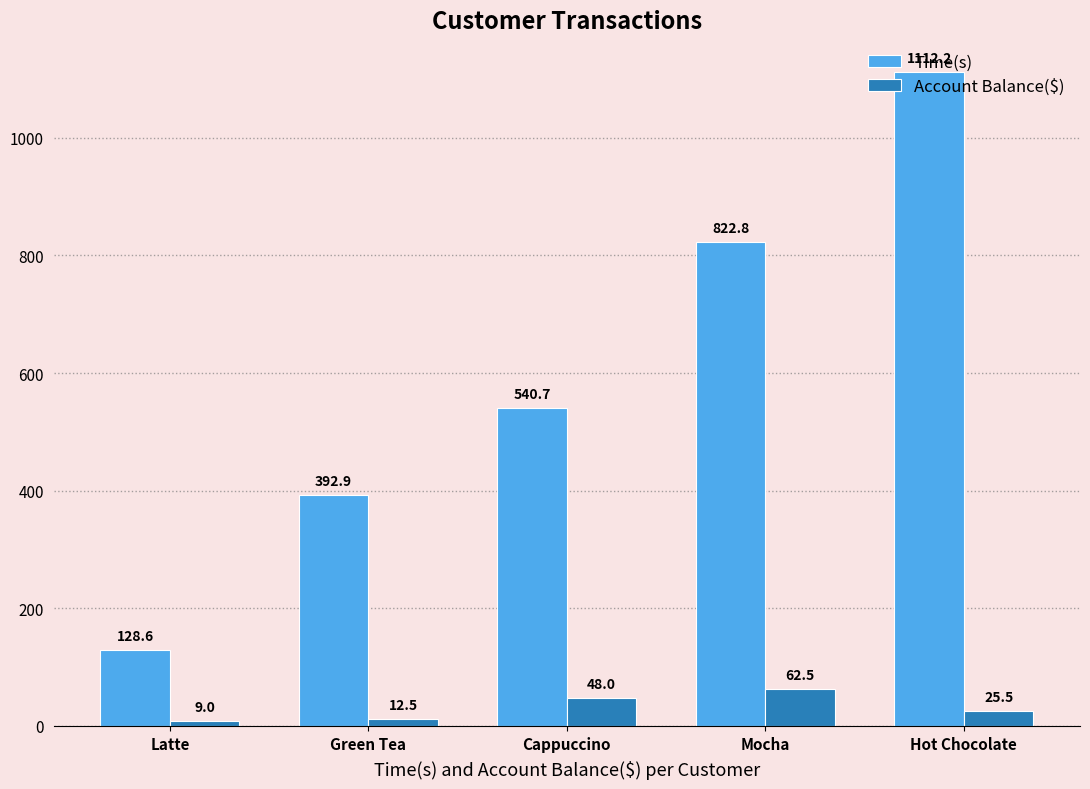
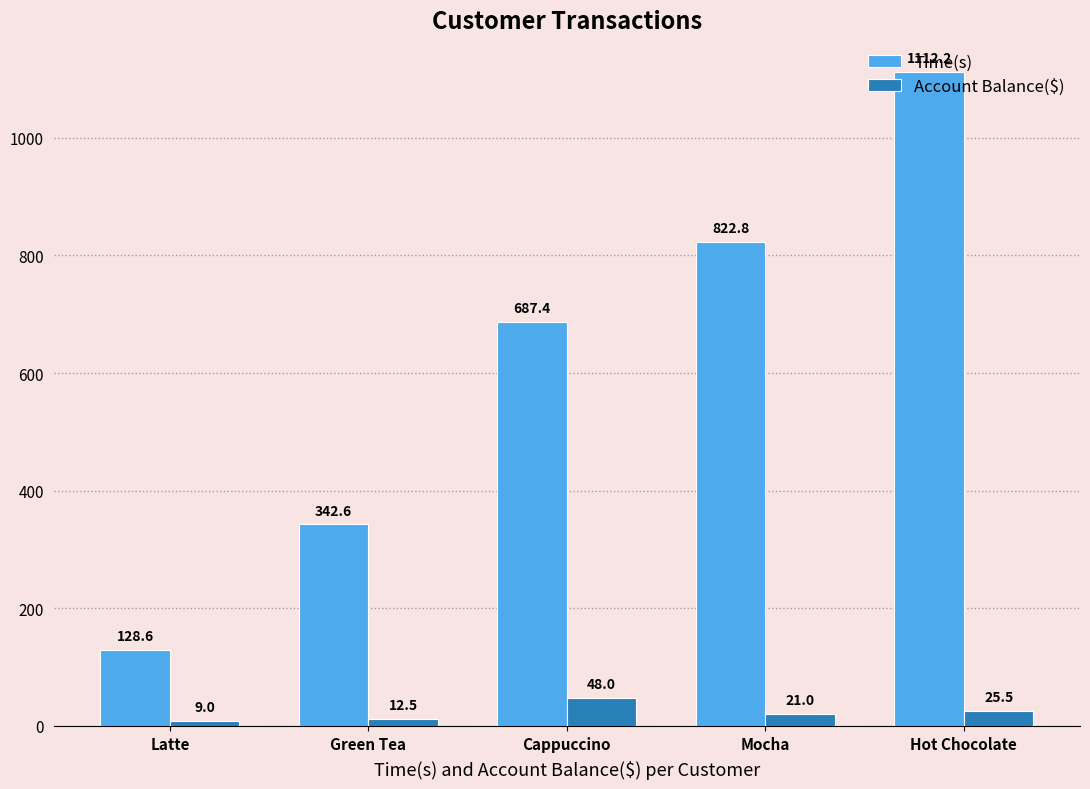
  {
    "Time(s)": {
      "Latte": 128.6,
-     "Green Tea": 392.9,
-     "Cappuccino": 540.7,
+     "Green Tea": 342.6,
+     "Cappuccino": 687.4,
      "Mocha": 822.8,
      "Hot Chocolate": 1112.2
    },
    "Account Balance($)": {
      "Latte": 9.0,
      "Green Tea": 12.5,
      "Cappuccino": 48.0,
-     "Mocha": 62.5,
+     "Mocha": 21.0,
      "Hot Chocolate": 25.5
    }
  }
